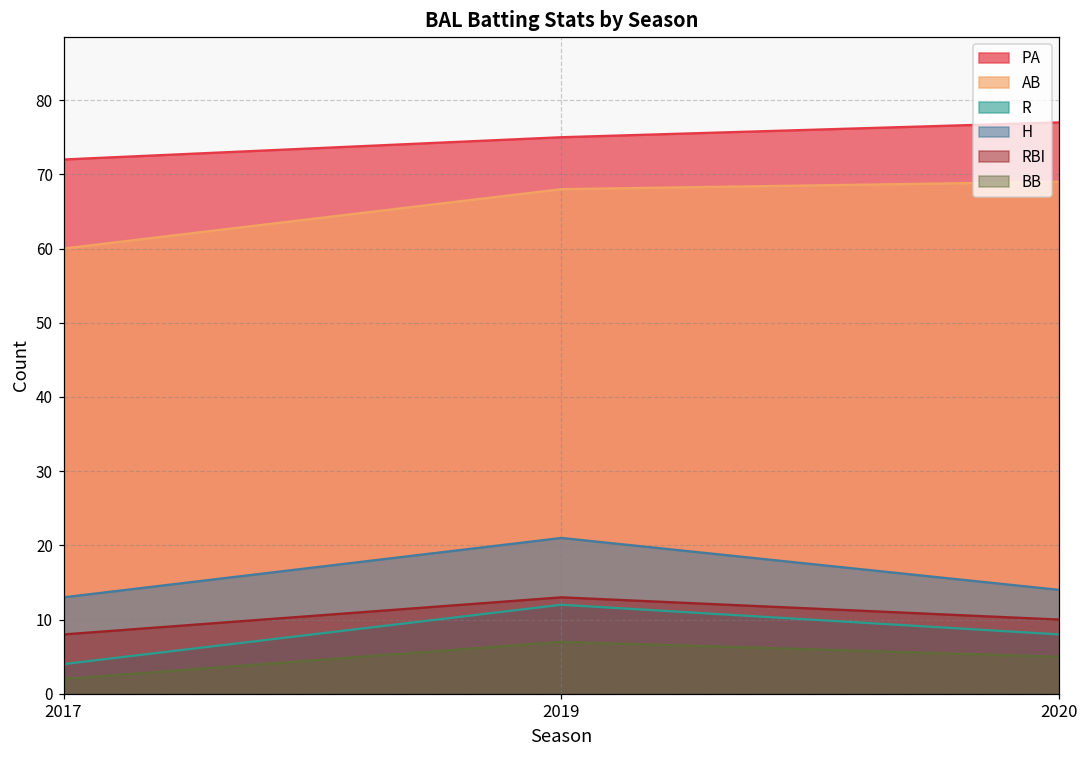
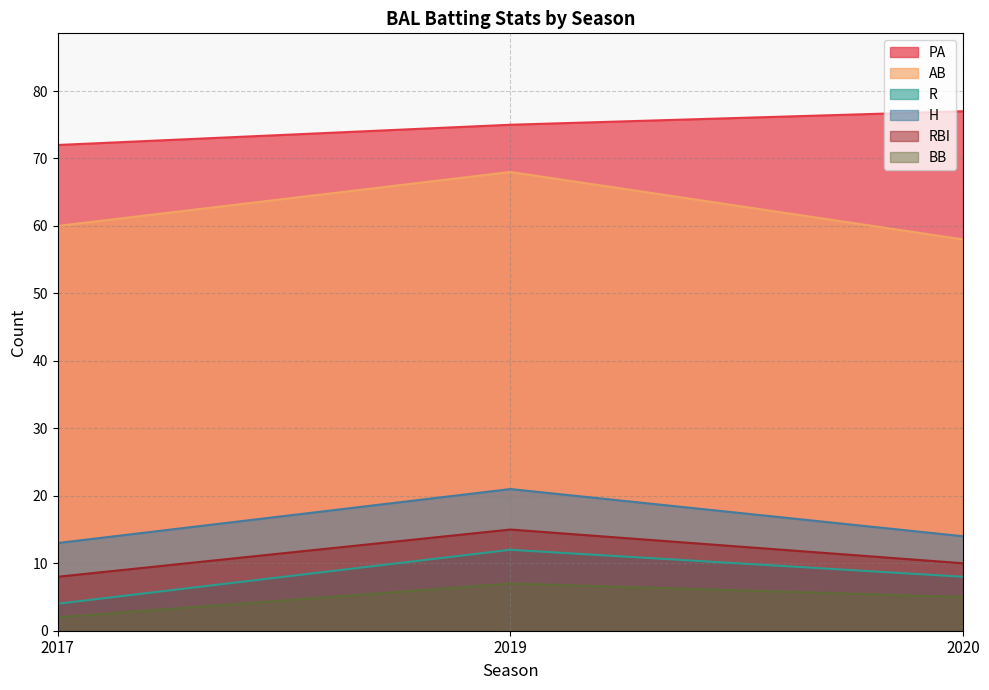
  {
    "PA": {
      "2017": 72,
      "2019": 75,
      "2020": 77
    },
    "AB": {
      "2017": 60,
      "2019": 68,
-     "2020": 69
+     "2020": 58
    },
    "RBI": {
      "2017": 8,
-     "2019": 13,
+     "2019": 15,
      "2020": 10
    },
    "BB": {
      "2017": 2,
      "2019": 7,
      "2020": 5
    }
  }
